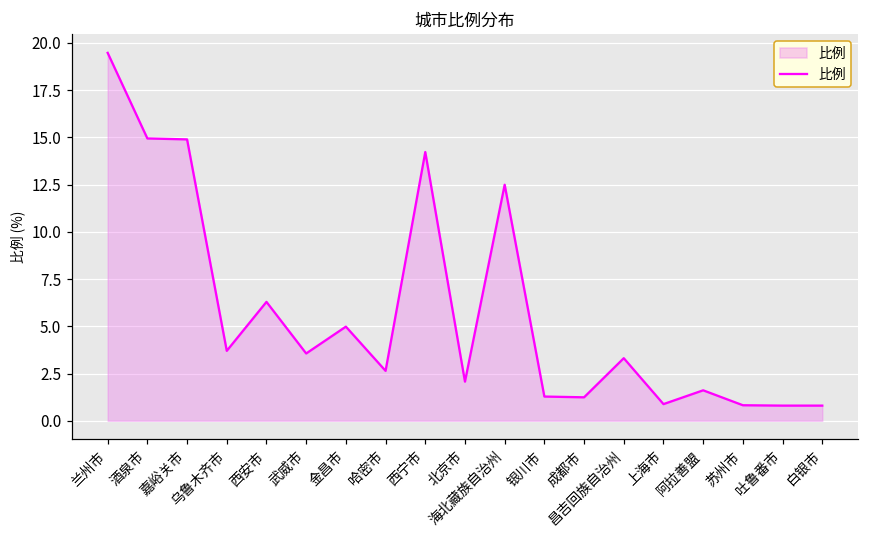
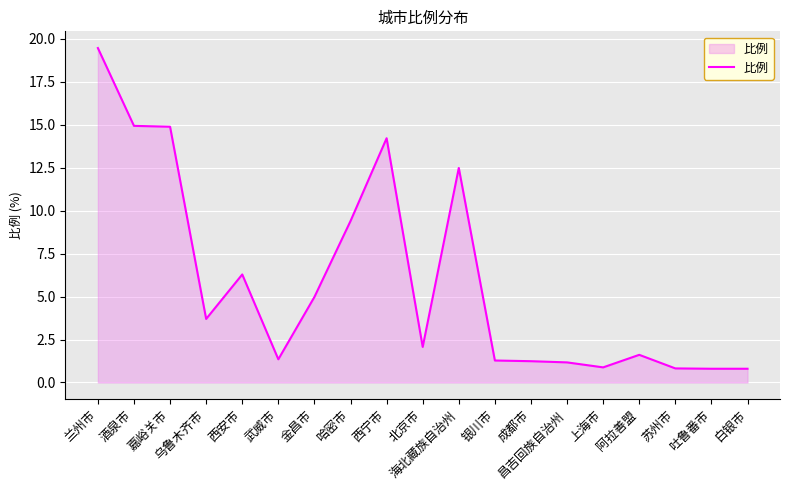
  {
    "兰州市": 19.5,
    "酒泉市": 14.9,
    "嘉峪关市": 14.9,
    "乌鲁木齐市": 3.7,
    "西安市": 6.3,
-   "武威市": 3.6,
+   "武威市": 1.4,
    "金昌市": 5.0,
-   "哈密市": 2.6,
+   "哈密市": 9.4,
    "西宁市": 14.2,
    "北京市": 2.1,
    "海北藏族自治州": 12.5,
    "银川市": 1.3,
    "成都市": 1.2,
-   "昌吉回族自治州": 3.3,
+   "昌吉回族自治州": 1.2,
    "上海市": 0.9,
    "阿拉善盟": 1.6,
    "苏州市": 0.8,
    "吐鲁番市": 0.8,
    "白银市": 0.8
  }
